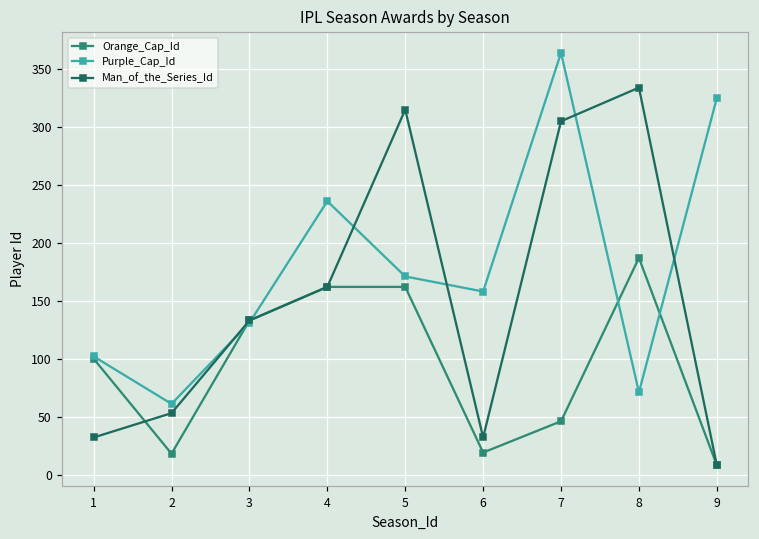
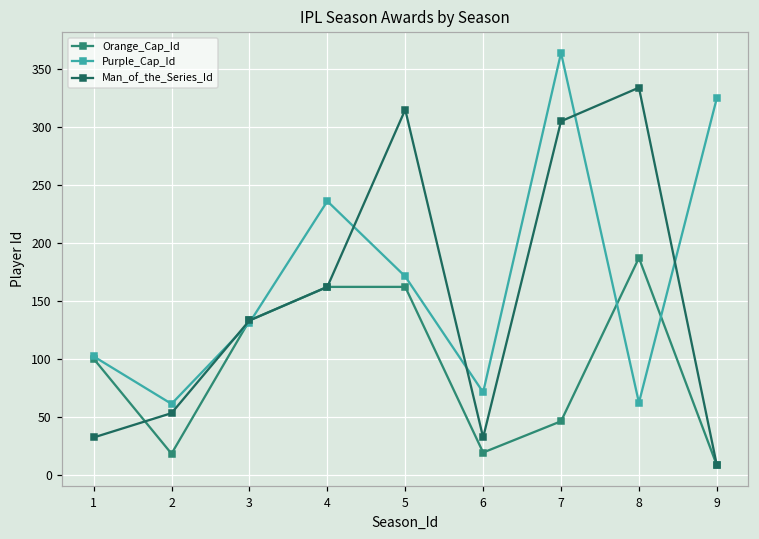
  {
    "Purple_Cap_Id": {
      "2": 61,
      "4": 236,
      "5": 171,
-     "6": 158,
+     "6": 71,
      "7": 364,
-     "8": 71,
+     "8": 62,
      "9": 325
    }
  }
